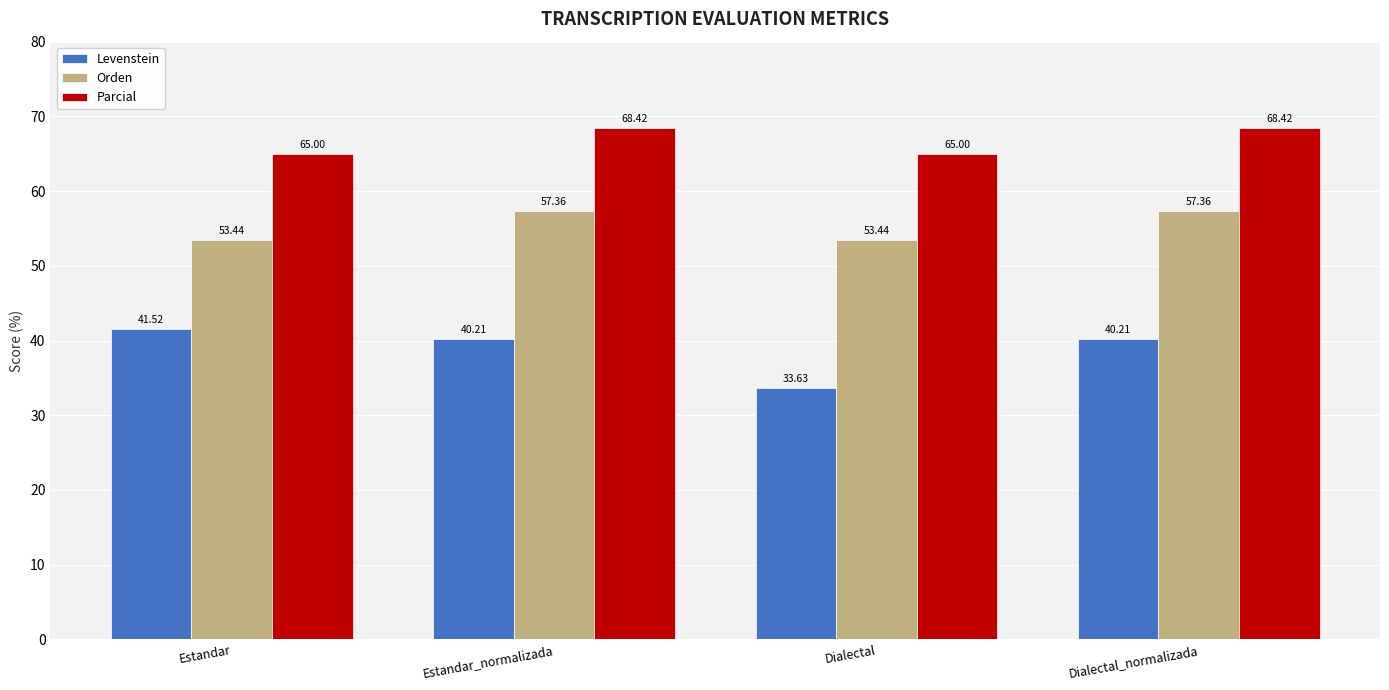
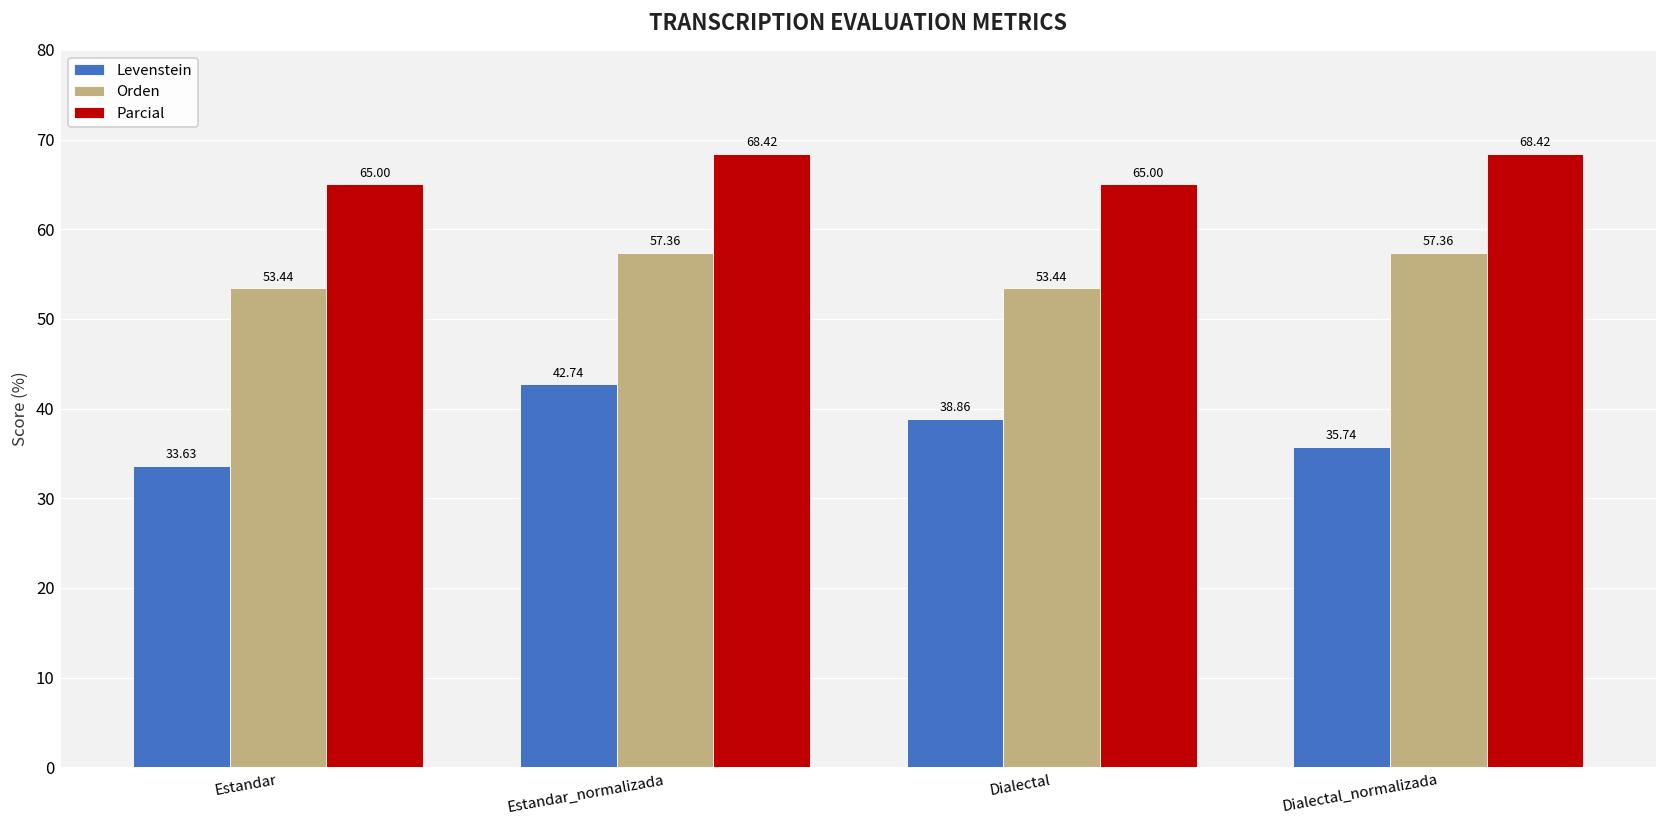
  {
    "Levenstein": {
-     "Estandar": 41.52,
-     "Estandar_normalizada": 40.21,
-     "Dialectal": 33.63,
-     "Dialectal_normalizada": 40.21
+     "Estandar": 33.63,
+     "Estandar_normalizada": 42.74,
+     "Dialectal": 38.86,
+     "Dialectal_normalizada": 35.74
    },
    "Orden": {
      "Estandar": 53.44,
      "Estandar_normalizada": 57.36,
      "Dialectal": 53.44,
      "Dialectal_normalizada": 57.36
    },
    "Parcial": {
      "Estandar": 65.00,
      "Estandar_normalizada": 68.42,
      "Dialectal": 65.00,
      "Dialectal_normalizada": 68.42
    }
  }
